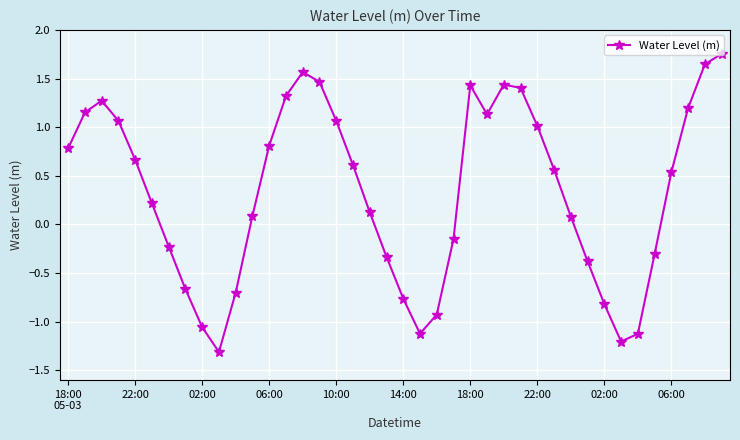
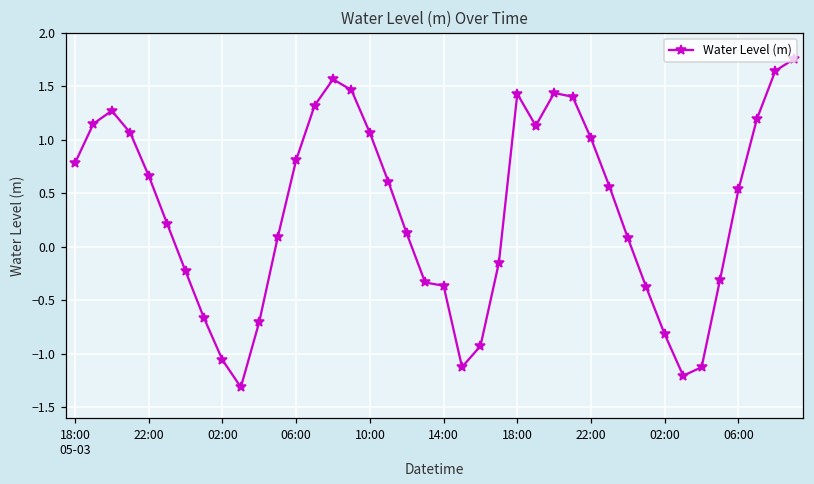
  {
    "18:00 05-03": 0.8,
    "10:00": 1.1,
-   "14:00": -0.8,
+   "14:00": -0.4,
    "18:00": 1.4
  }
